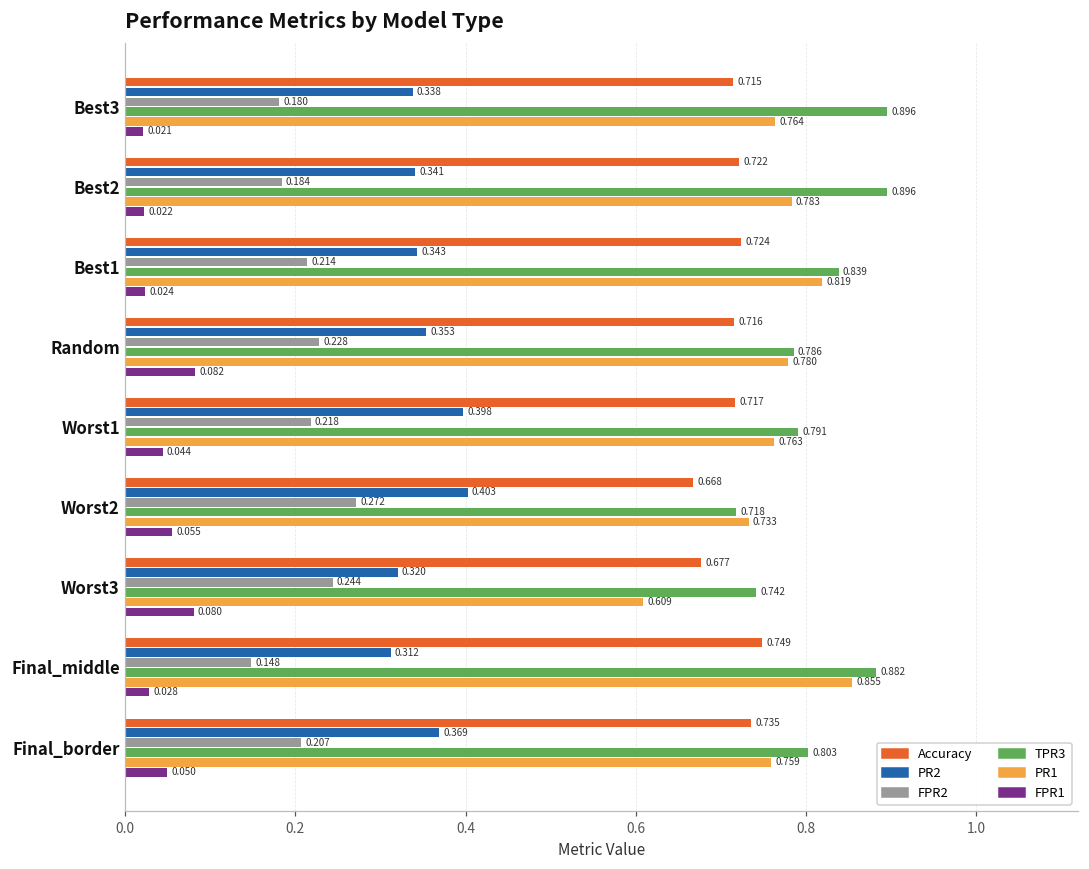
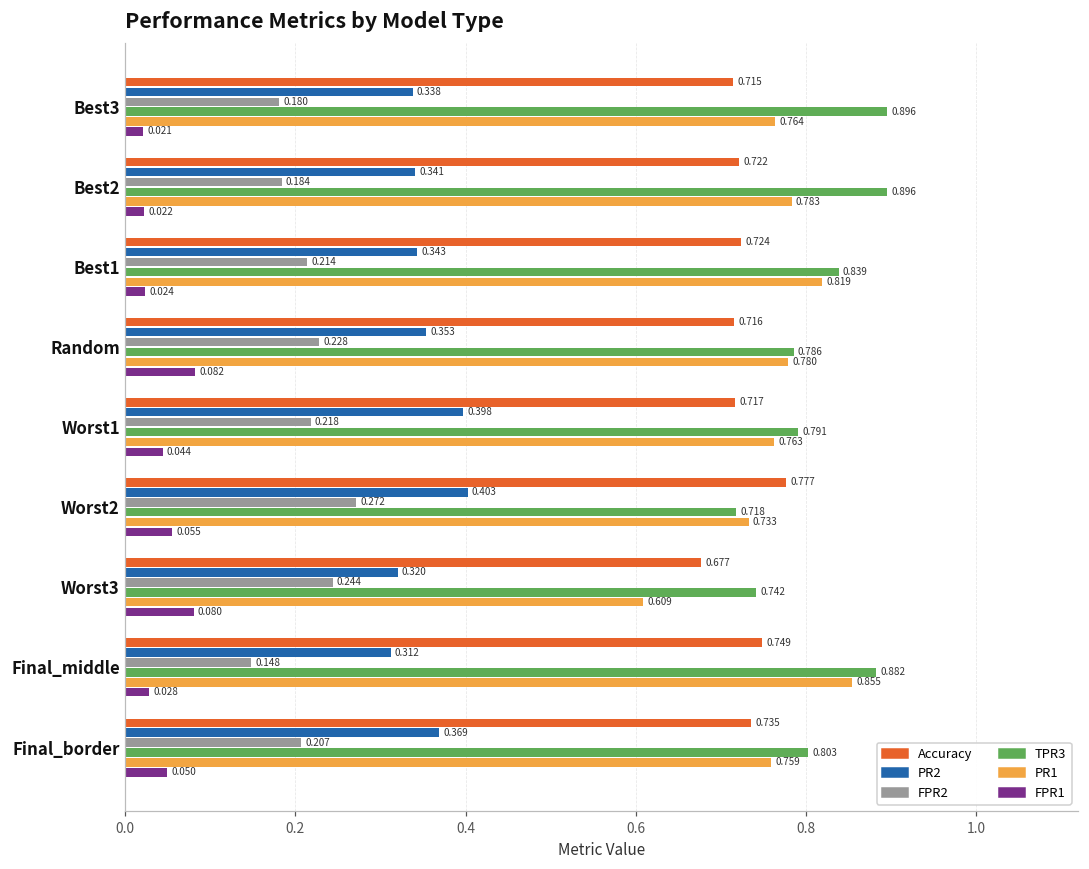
  {
    "Accuracy": {
      "Best3": 0.715,
      "Best2": 0.722,
      "Best1": 0.724,
      "Random": 0.716,
      "Worst1": 0.717,
-     "Worst2": 0.668,
+     "Worst2": 0.777,
      "Worst3": 0.677,
      "Final_middle": 0.749,
      "Final_border": 0.735
    },
    "PR2": {
      "Best3": 0.338,
      "Best2": 0.341,
      "Best1": 0.343,
      "Random": 0.353,
      "Worst1": 0.398,
      "Worst2": 0.403,
      "Worst3": 0.320,
      "Final_middle": 0.312,
      "Final_border": 0.369
    },
    "FPR2": {
      "Best3": 0.180,
      "Best2": 0.184,
      "Best1": 0.214,
      "Random": 0.228,
      "Worst1": 0.218,
      "Worst2": 0.272,
      "Worst3": 0.244,
      "Final_middle": 0.148,
      "Final_border": 0.207
    },
    "TPR3": {
      "Best3": 0.896,
      "Best2": 0.896,
      "Best1": 0.839,
      "Random": 0.786,
      "Worst1": 0.791,
      "Worst2": 0.718,
      "Worst3": 0.742,
      "Final_middle": 0.882,
      "Final_border": 0.803
    },
    "PR1": {
      "Best3": 0.764,
      "Best2": 0.783,
      "Best1": 0.819,
      "Random": 0.780,
      "Worst1": 0.763,
      "Worst2": 0.733,
      "Worst3": 0.609,
      "Final_middle": 0.855,
      "Final_border": 0.759
    },
    "FPR1": {
      "Best3": 0.021,
      "Best2": 0.022,
      "Best1": 0.024,
      "Random": 0.082,
      "Worst1": 0.044,
      "Worst2": 0.055,
      "Worst3": 0.080,
      "Final_middle": 0.028,
      "Final_border": 0.050
    }
  }
